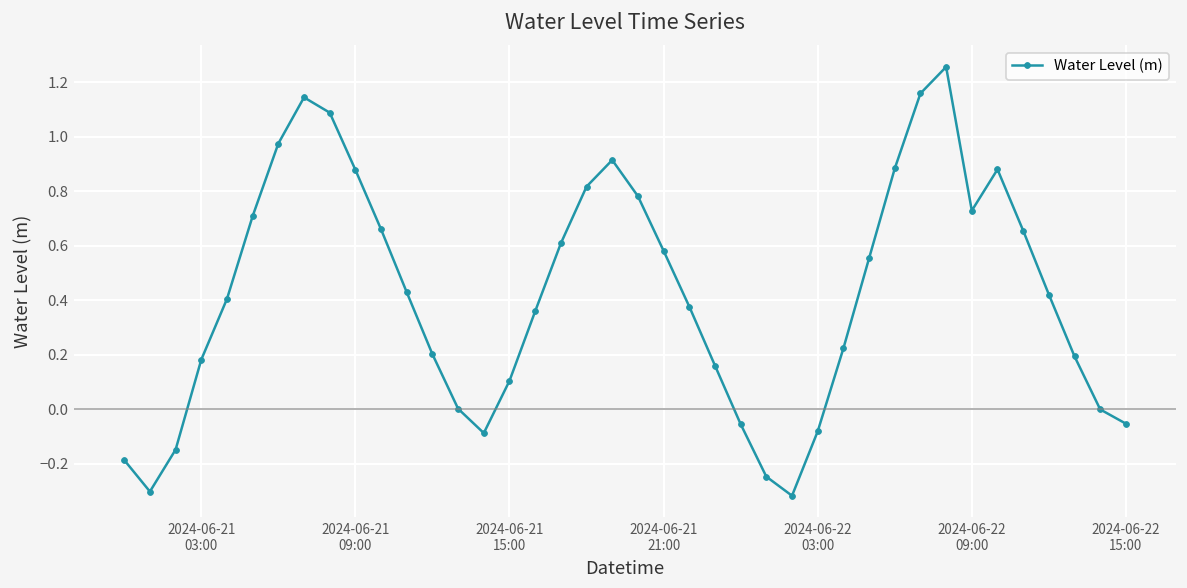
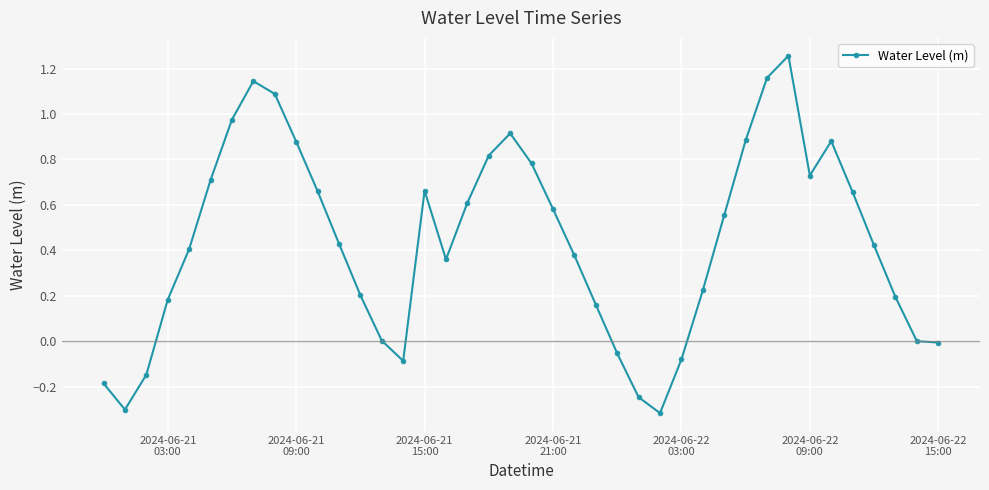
  {
    "2024-06-21 03:00": 0.18,
    "2024-06-21 09:00": 0.88,
-   "2024-06-21 15:00": 0.10,
+   "2024-06-21 15:00": 0.66,
    "2024-06-21 21:00": 0.58,
    "2024-06-22 03:00": -0.08,
    "2024-06-22 09:00": 0.73,
-   "2024-06-22 15:00": -0.05
+   "2024-06-22 15:00": -0.01
  }
